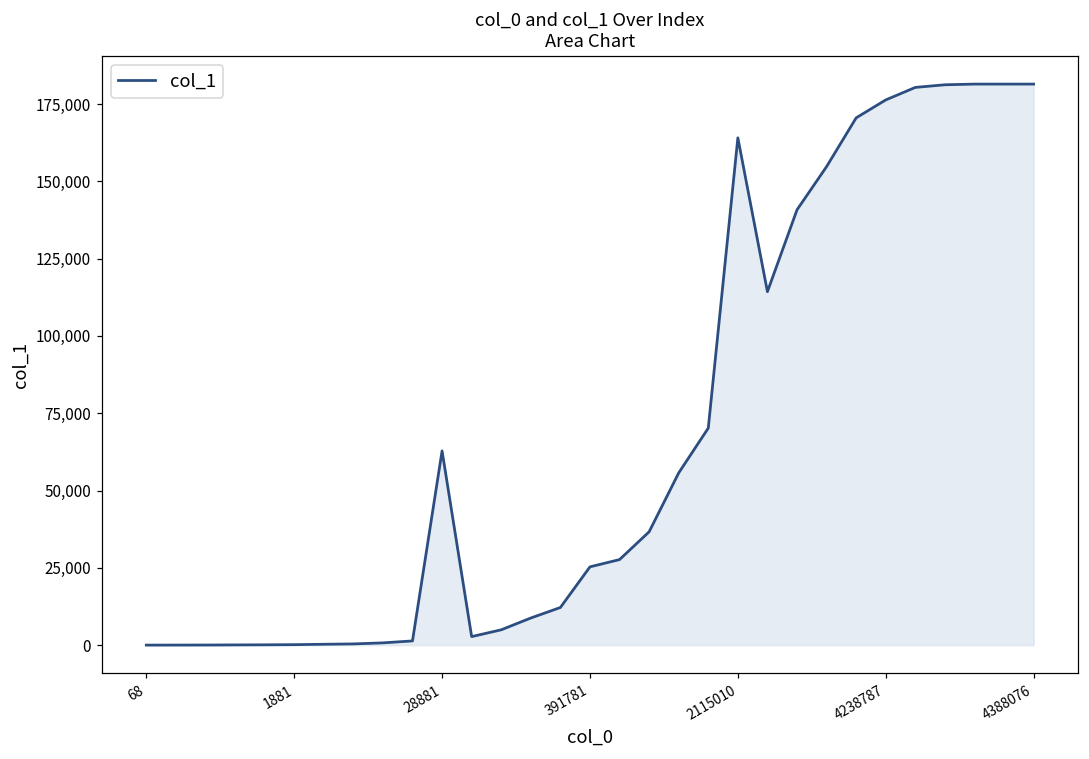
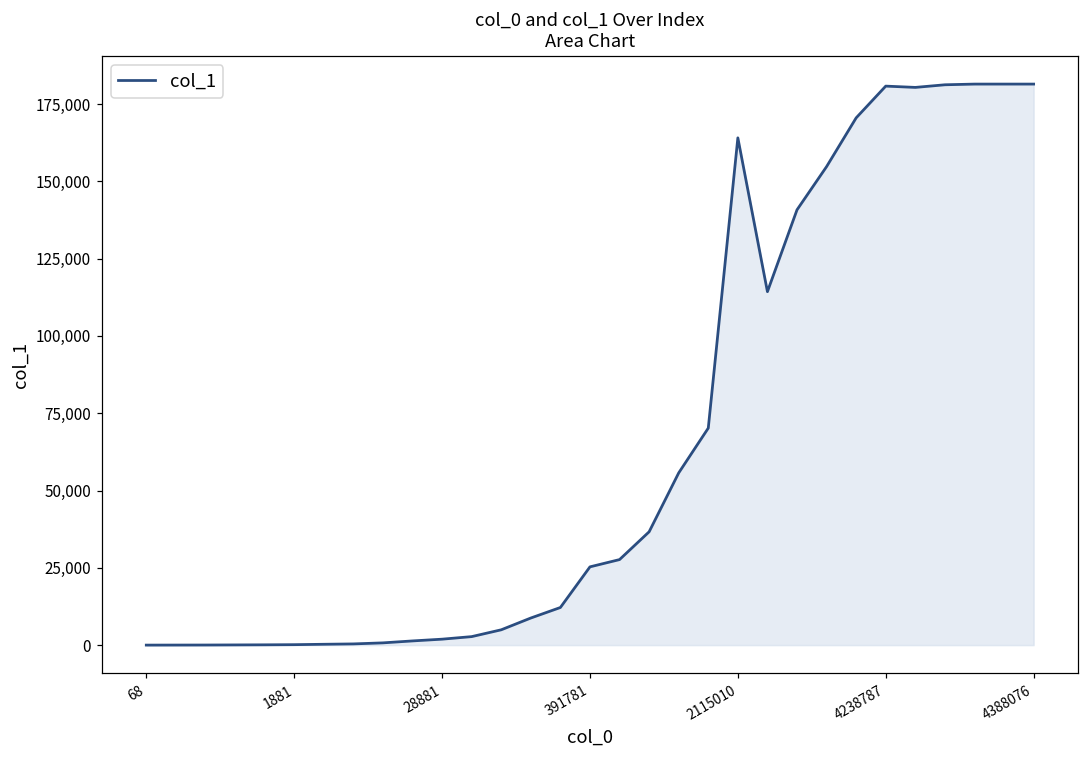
  {
    "68": "0",
    "1881": "0",
-   "28881": "63,000",
+   "28881": "2,000",
    "391781": "25,000",
    "2115010": "164,000",
-   "4238787": "176,000",
+   "4238787": "181,000",
    "4388076": "181,000"
  }
